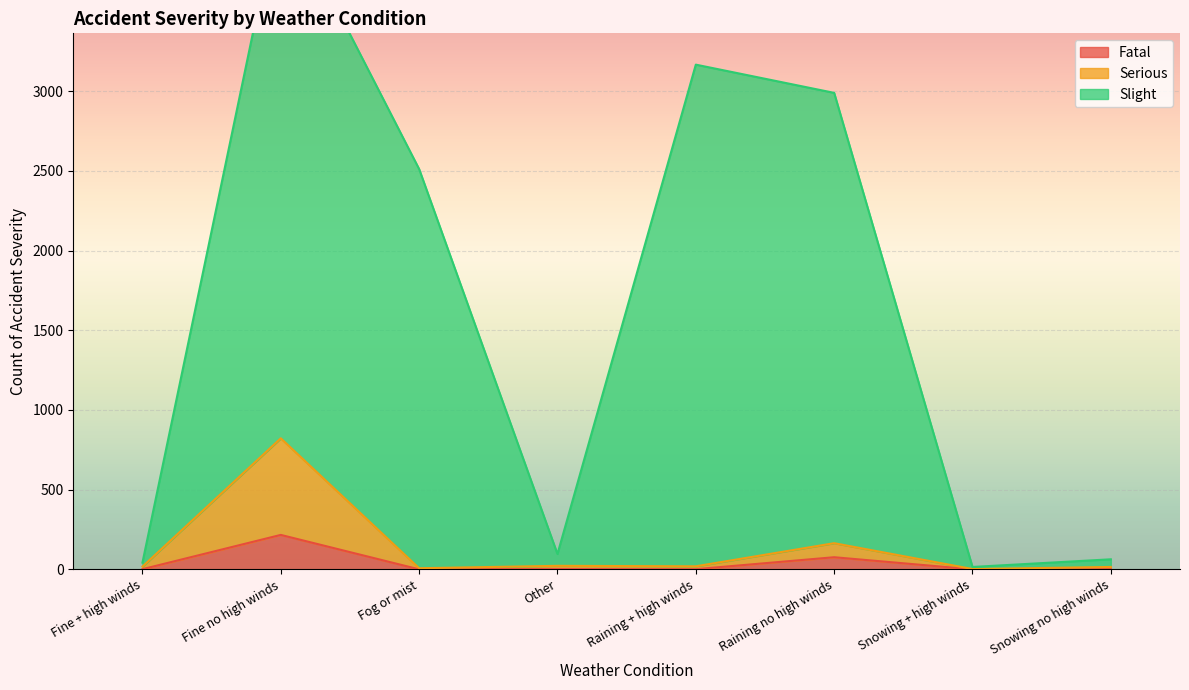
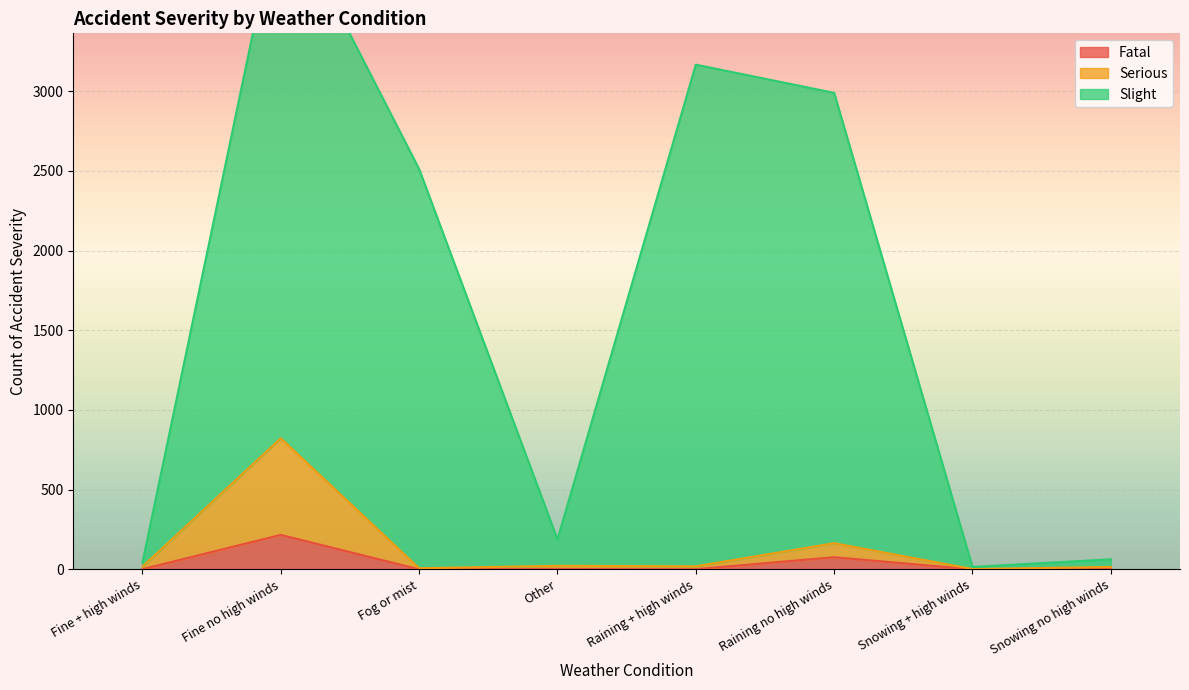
  {
    "Fatal": {
      "Fine + high winds": 0,
      "Fine no high winds": 220,
      "Other": 0,
      "Raining + high winds": 0,
      "Raining no high winds": 80
    },
    "Serious": {
      "Fine + high winds": 20,
      "Fine no high winds": 610,
      "Other": 20,
      "Raining + high winds": 20,
      "Raining no high winds": 90
    },
    "Slight": {
      "Fine + high winds": 30,
      "Fog or mist": 2500,
-     "Other": 70,
+     "Other": 170,
      "Raining + high winds": 3150,
      "Raining no high winds": 2830,
      "Snowing no high winds": 50
    }
  }
